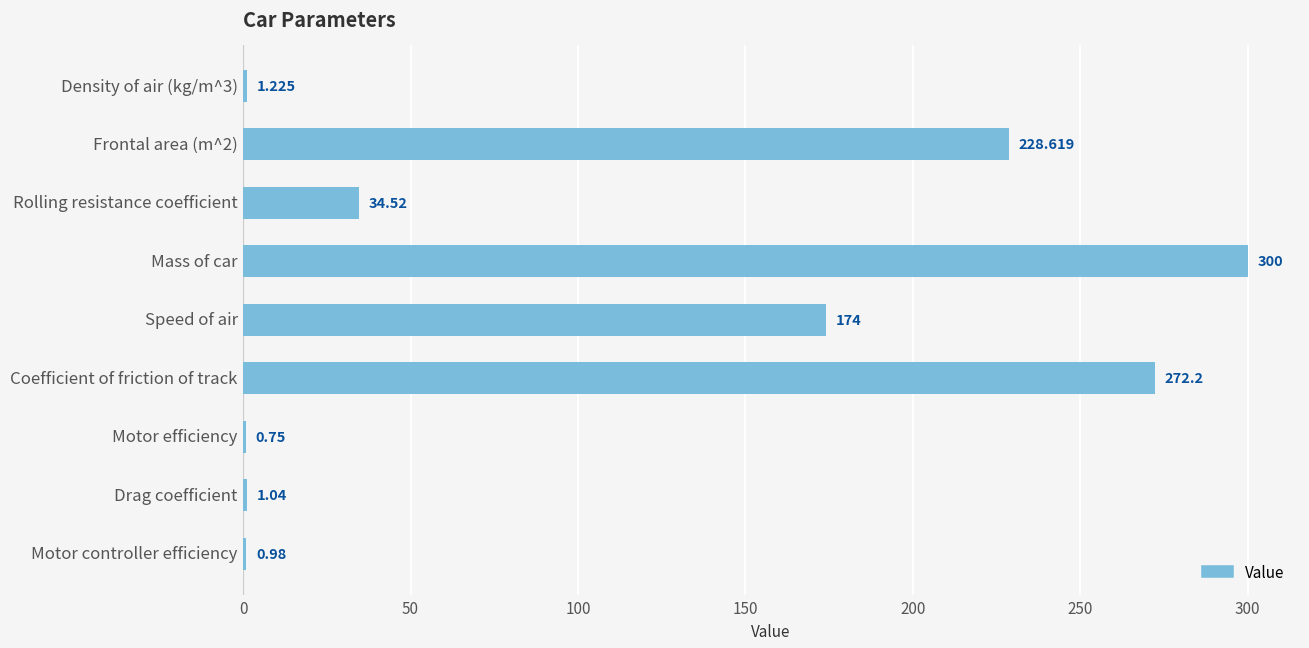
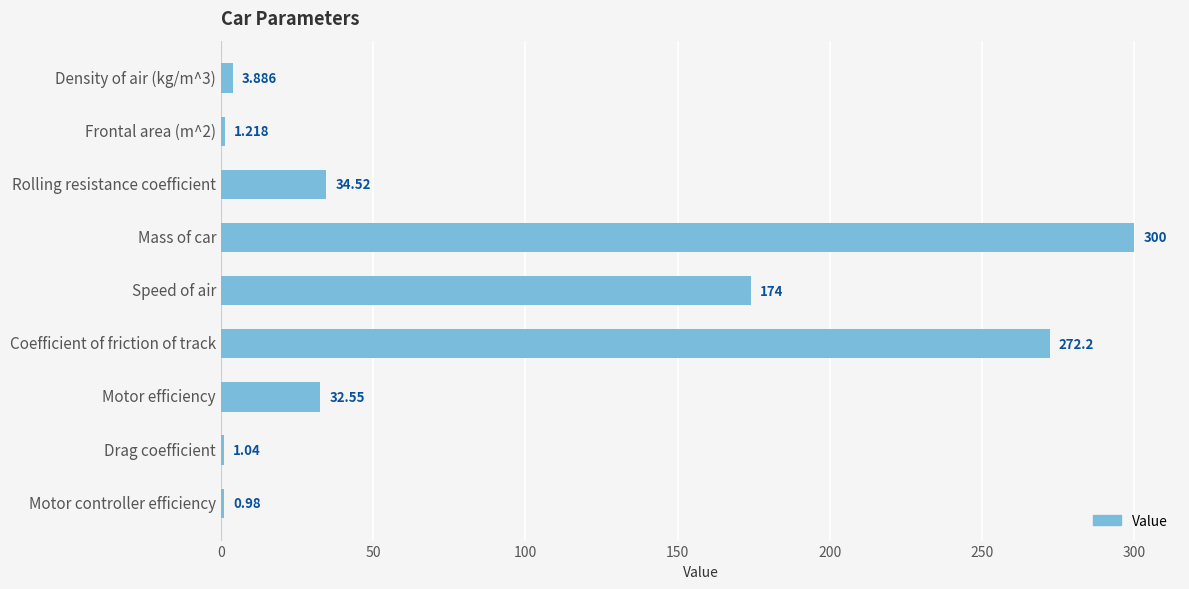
  {
-   "Density of air (kg/m^3)": 1.225,
-   "Frontal area (m^2)": 228.619,
+   "Density of air (kg/m^3)": 3.886,
+   "Frontal area (m^2)": 1.218,
    "Rolling resistance coefficient": 34.52,
    "Mass of car": 300,
    "Speed of air": 174,
    "Coefficient of friction of track": 272.2,
-   "Motor efficiency": 0.75,
+   "Motor efficiency": 32.55,
    "Drag coefficient": 1.04,
    "Motor controller efficiency": 0.98
  }
